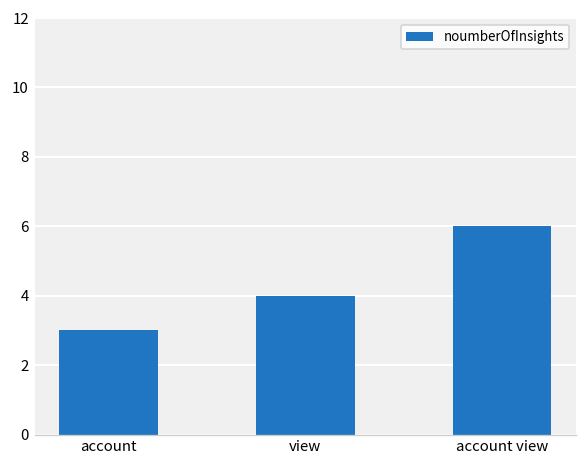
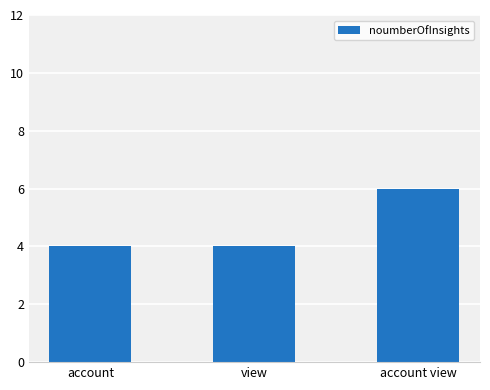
  {
-   "account": 3,
+   "account": 4,
    "view": 4,
    "account view": 6
  }
